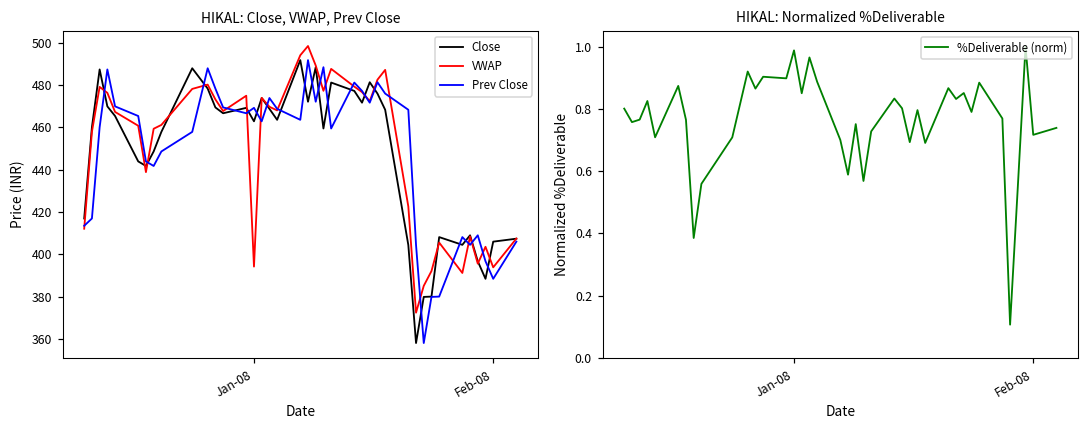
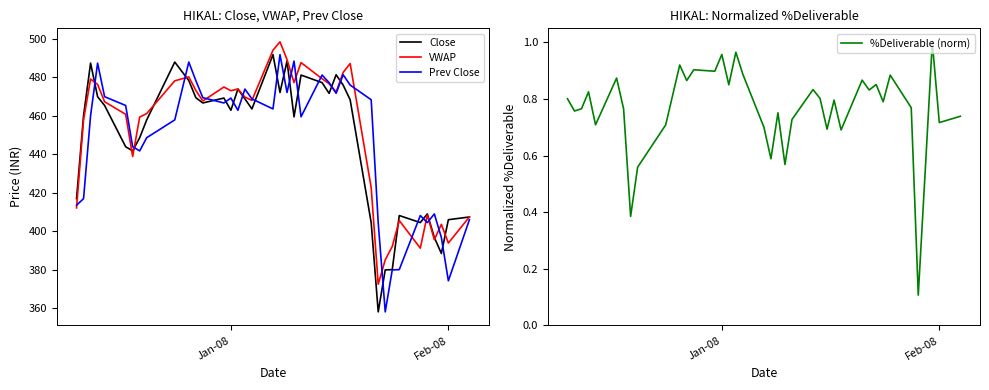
  {
    "HIKAL: Close, VWAP, Prev Close": {
      "Close": {
        "Jan-08": 463,
        "Feb-08": 406
      },
      "VWAP": {
-       "Jan-08": 394,
+       "Jan-08": 473,
        "Feb-08": 394
      },
      "Prev Close": {
        "Jan-08": 469,
-       "Feb-08": 389
+       "Feb-08": 374
      }
    },
    "HIKAL: Normalized %Deliverable": {
-     "Jan-08": 0.99,
+     "Jan-08": 0.96,
      "Feb-08": 0.72
    }
  }
